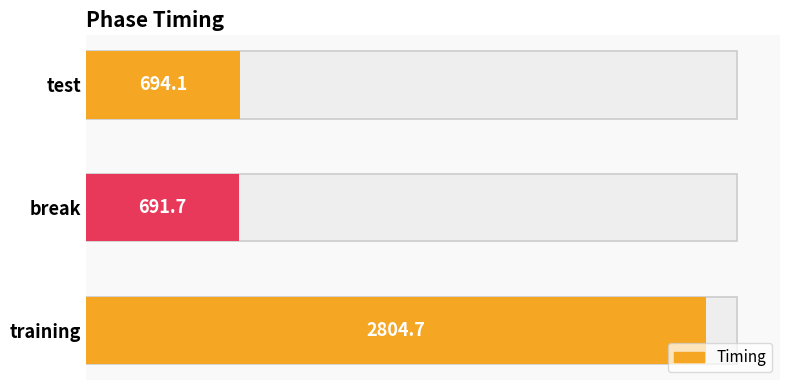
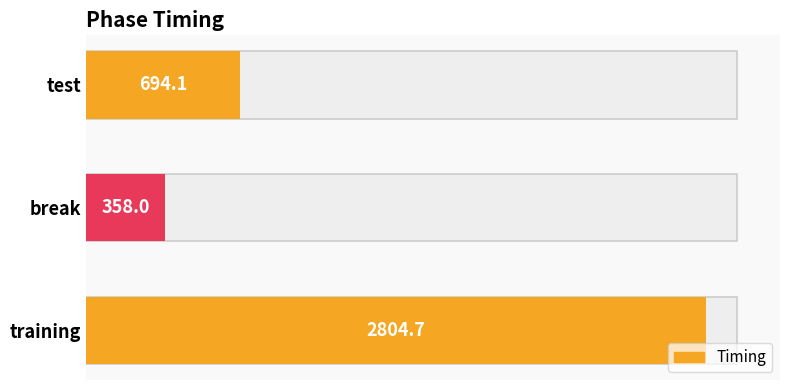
  {
    "test": 694.1,
-   "break": 691.7,
+   "break": 358.0,
    "training": 2804.7
  }
